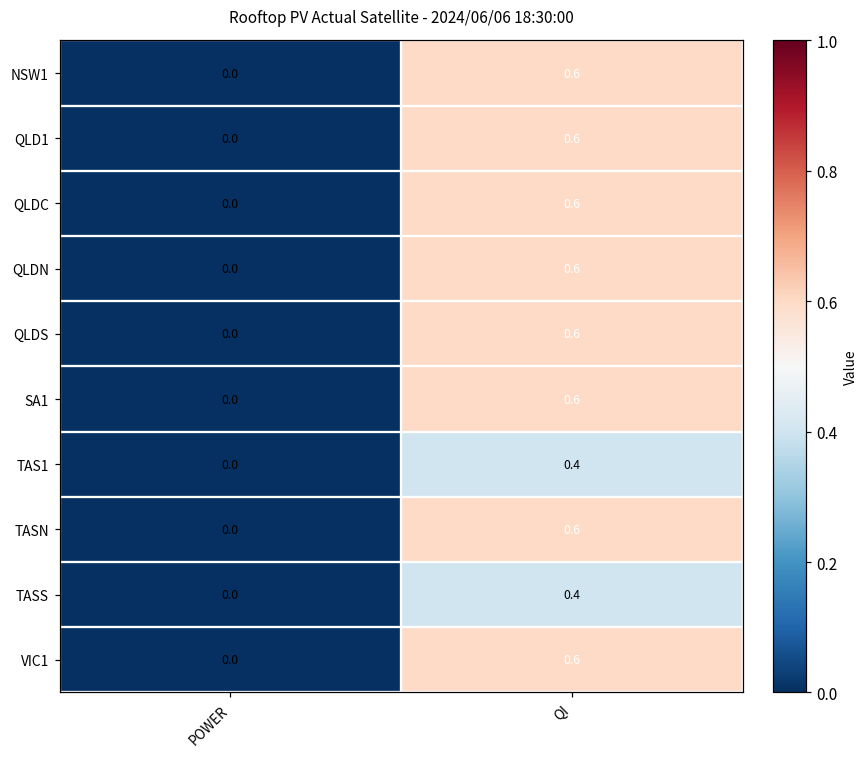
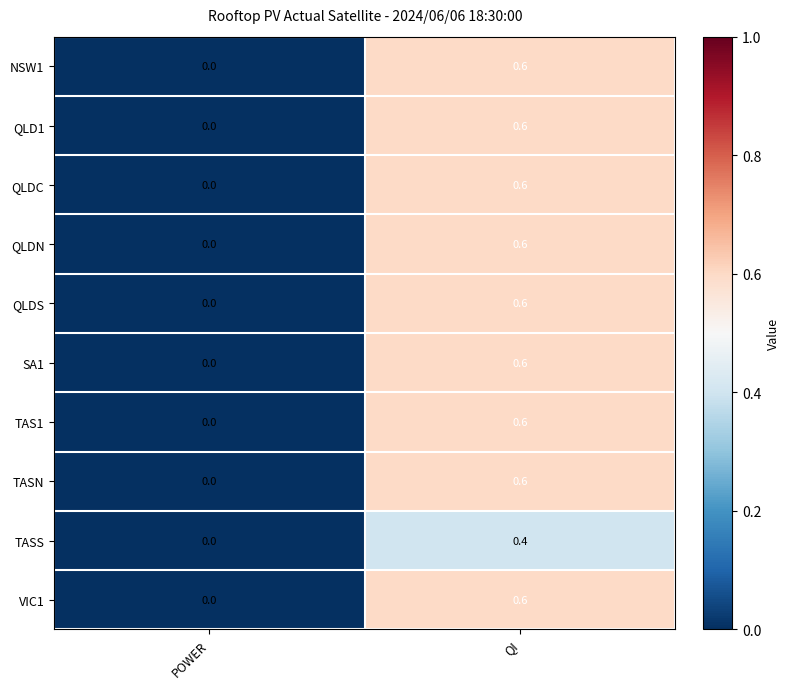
  {
    "NSW1": {
      "POWER": 0.0,
      "QI": 0.6
    },
    "QLD1": {
      "POWER": 0.0,
      "QI": 0.6
    },
    "QLDC": {
      "POWER": 0.0,
      "QI": 0.6
    },
    "QLDN": {
      "POWER": 0.0,
      "QI": 0.6
    },
    "QLDS": {
      "POWER": 0.0,
      "QI": 0.6
    },
    "SA1": {
      "POWER": 0.0,
      "QI": 0.6
    },
    "TAS1": {
      "POWER": 0.0,
-     "QI": 0.4
+     "QI": 0.6
    },
    "TASN": {
      "POWER": 0.0,
      "QI": 0.6
    },
    "TASS": {
      "POWER": 0.0,
      "QI": 0.4
    },
    "VIC1": {
      "POWER": 0.0,
      "QI": 0.6
    }
  }
